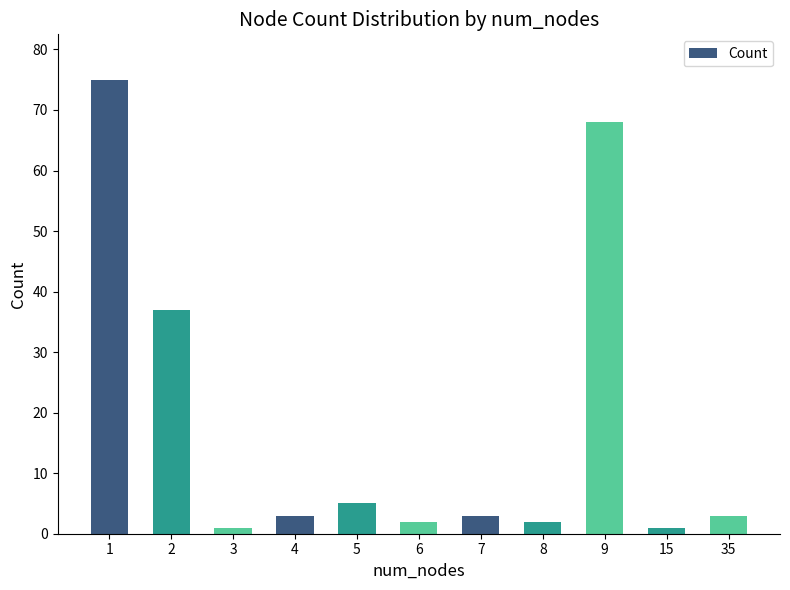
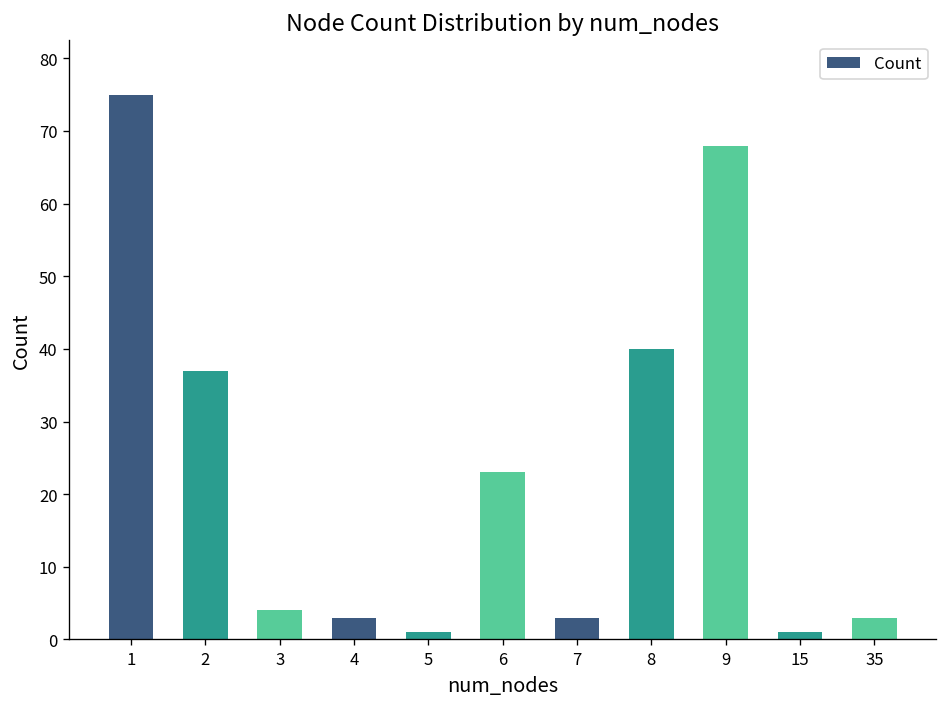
  {
    "1": 75,
    "2": 37,
-   "3": 1,
+   "3": 4,
    "4": 3,
-   "5": 5,
-   "6": 2,
+   "5": 1,
+   "6": 23,
    "7": 3,
-   "8": 2,
+   "8": 40,
    "9": 68,
    "15": 1,
    "35": 3
  }
